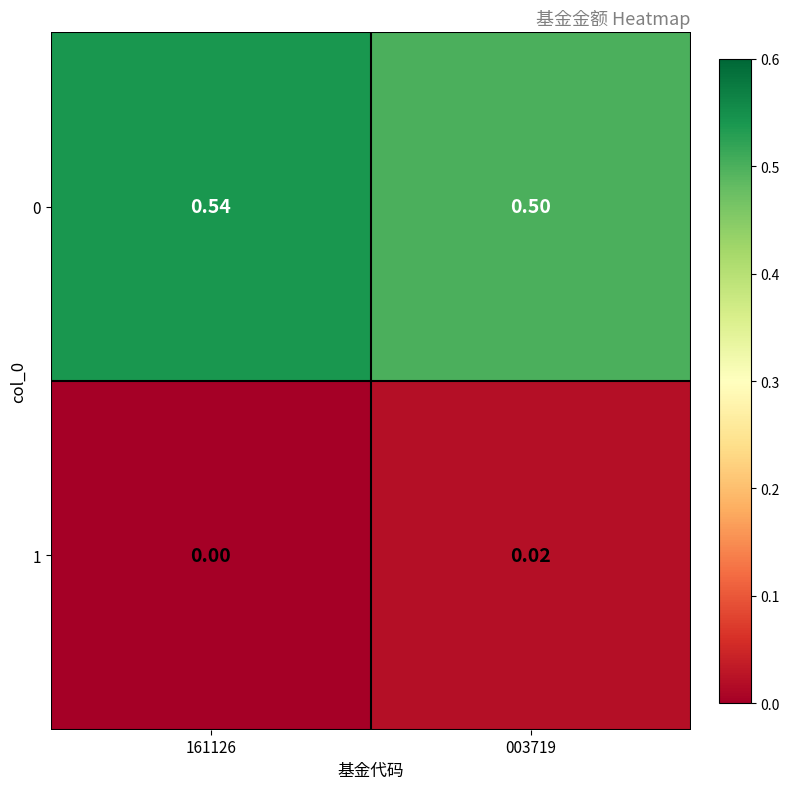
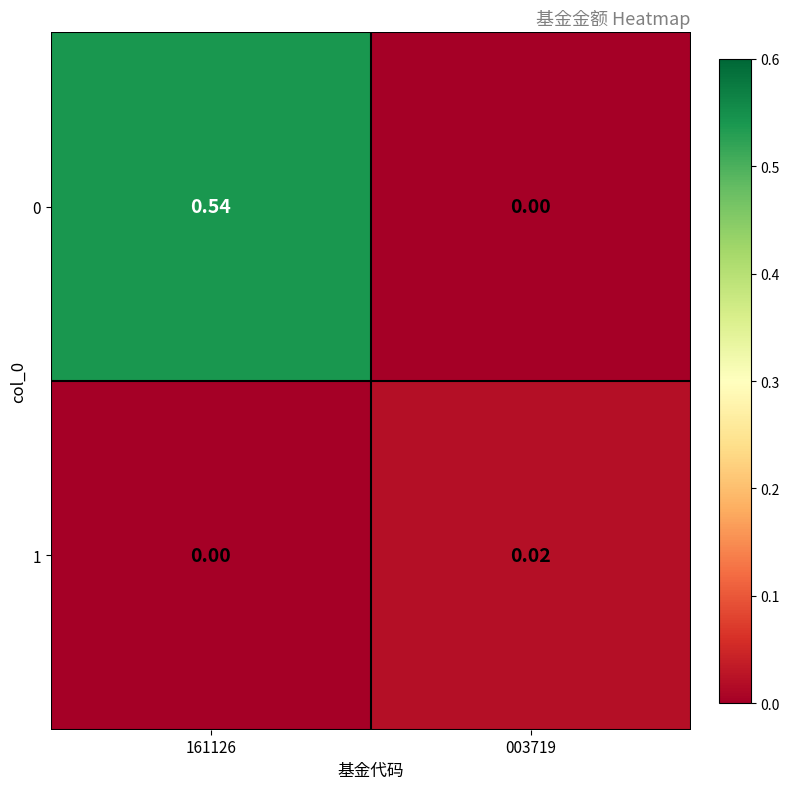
  {
    "0": {
      "161126": 0.54,
-     "003719": 0.50
+     "003719": 0.00
    },
    "1": {
      "161126": 0.00,
      "003719": 0.02
    }
  }
